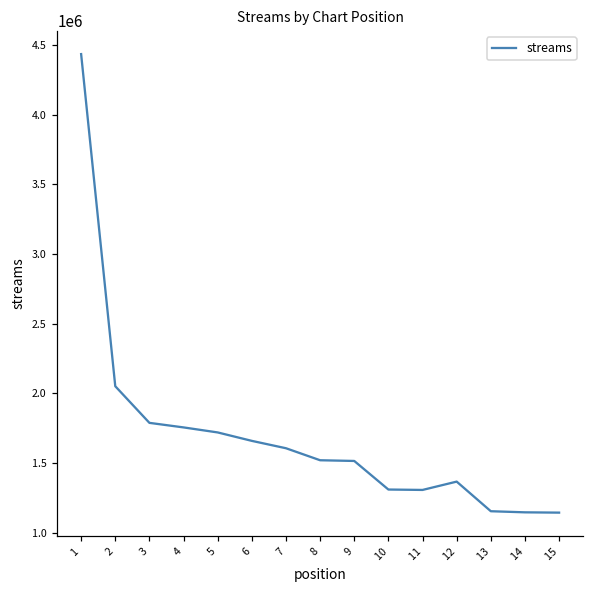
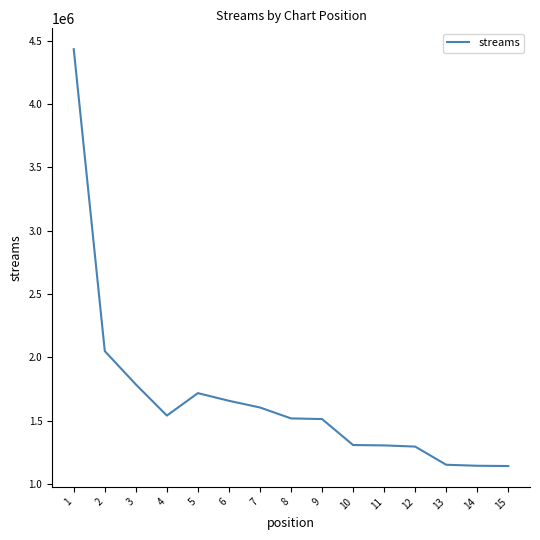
  {
    "1": 4430000,
    "2": 2050000,
    "3": 1790000,
-   "4": 1750000,
+   "4": 1540000,
    "5": 1720000,
    "6": 1660000,
    "7": 1610000,
    "8": 1520000,
    "9": 1510000,
    "10": 1310000,
    "11": 1310000,
-   "12": 1370000,
+   "12": 1300000,
    "13": 1150000,
    "14": 1150000,
    "15": 1140000
  }
